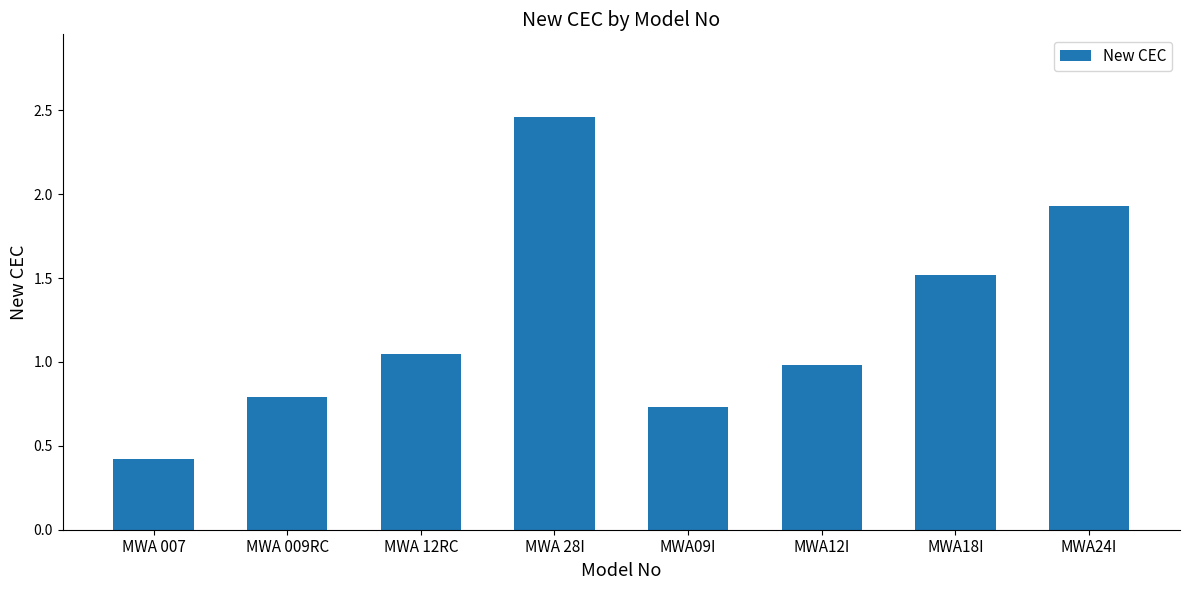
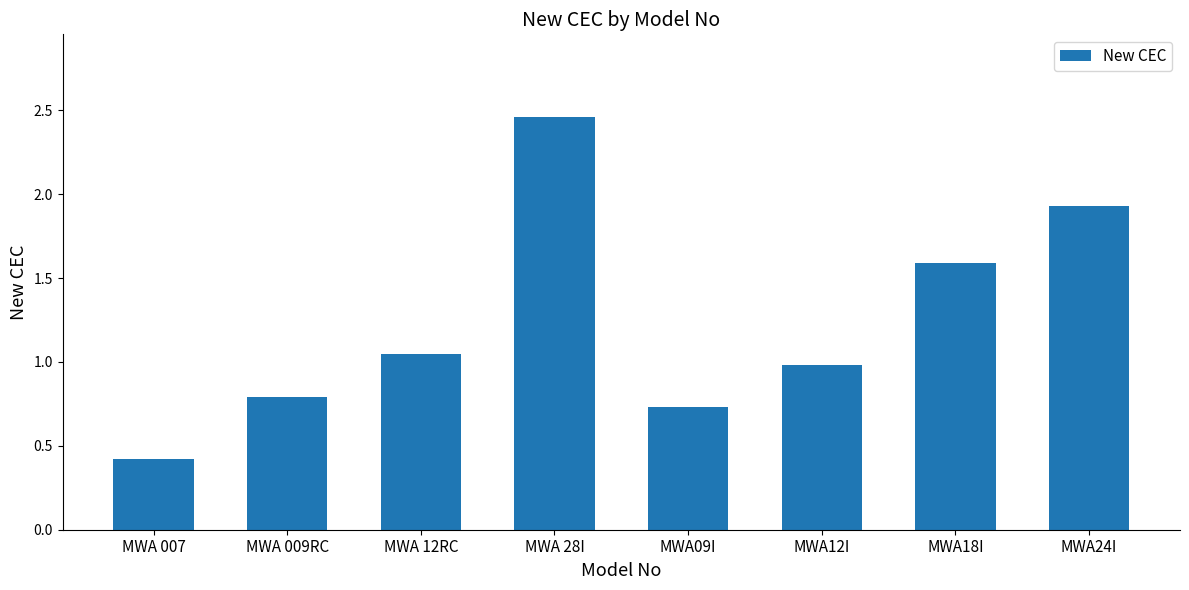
  {
    "MWA 007": 0.42,
    "MWA 009RC": 0.79,
    "MWA 12RC": 1.05,
    "MWA 28I": 2.46,
    "MWA09I": 0.73,
    "MWA12I": 0.98,
-   "MWA18I": 1.52,
+   "MWA18I": 1.59,
    "MWA24I": 1.93
  }
